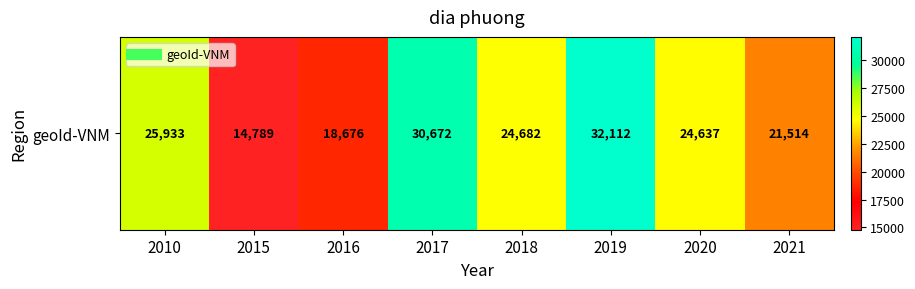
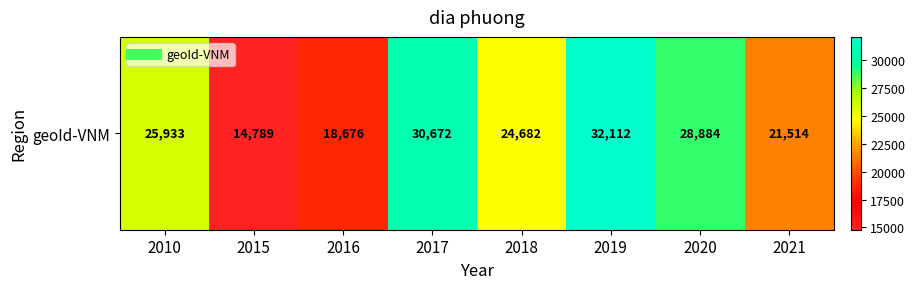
  {
    "geoId-VNM": {
      "2010": "25,933",
      "2015": "14,789",
      "2016": "18,676",
      "2017": "30,672",
      "2018": "24,682",
      "2019": "32,112",
-     "2020": "24,637",
+     "2020": "28,884",
      "2021": "21,514"
    }
  }
